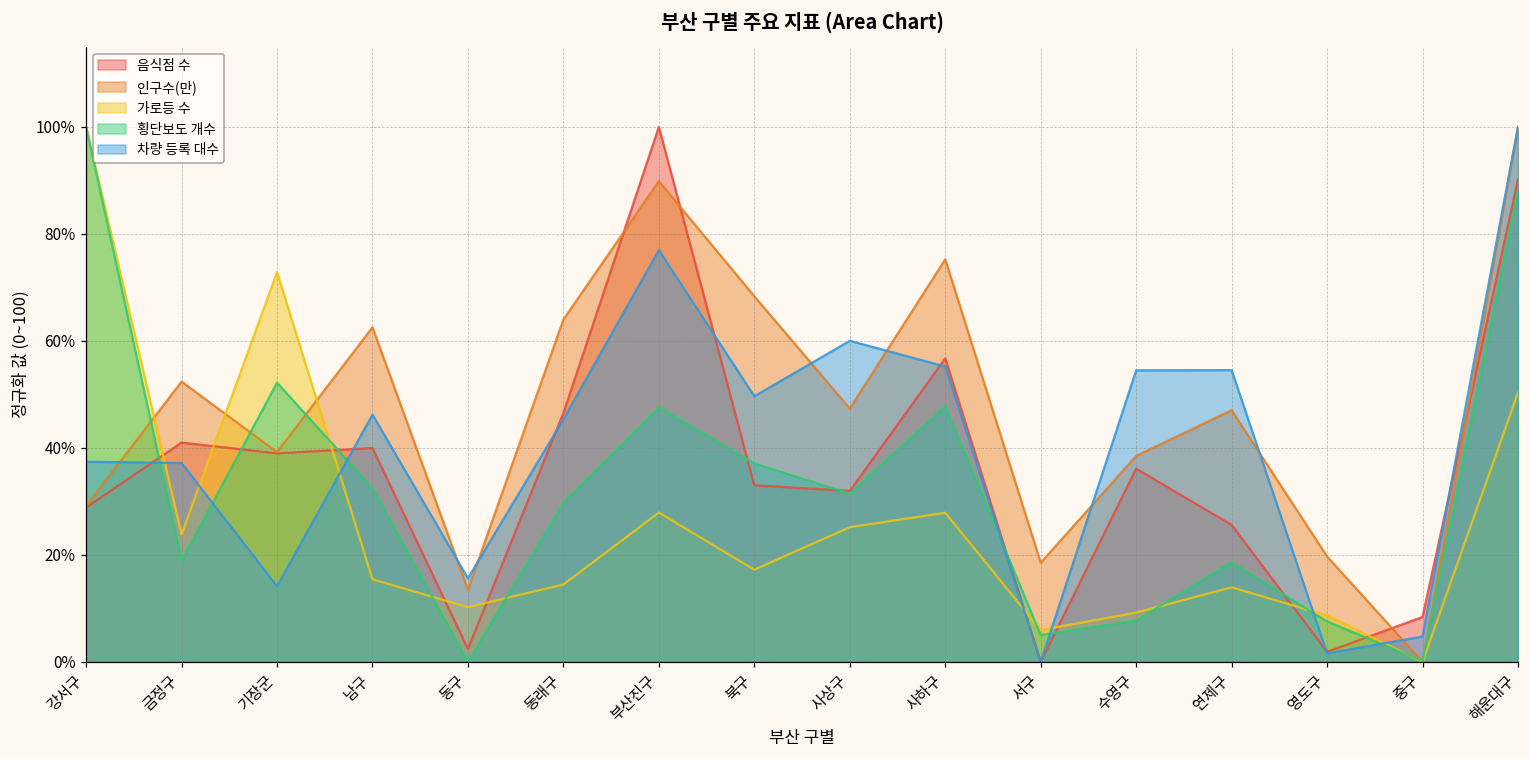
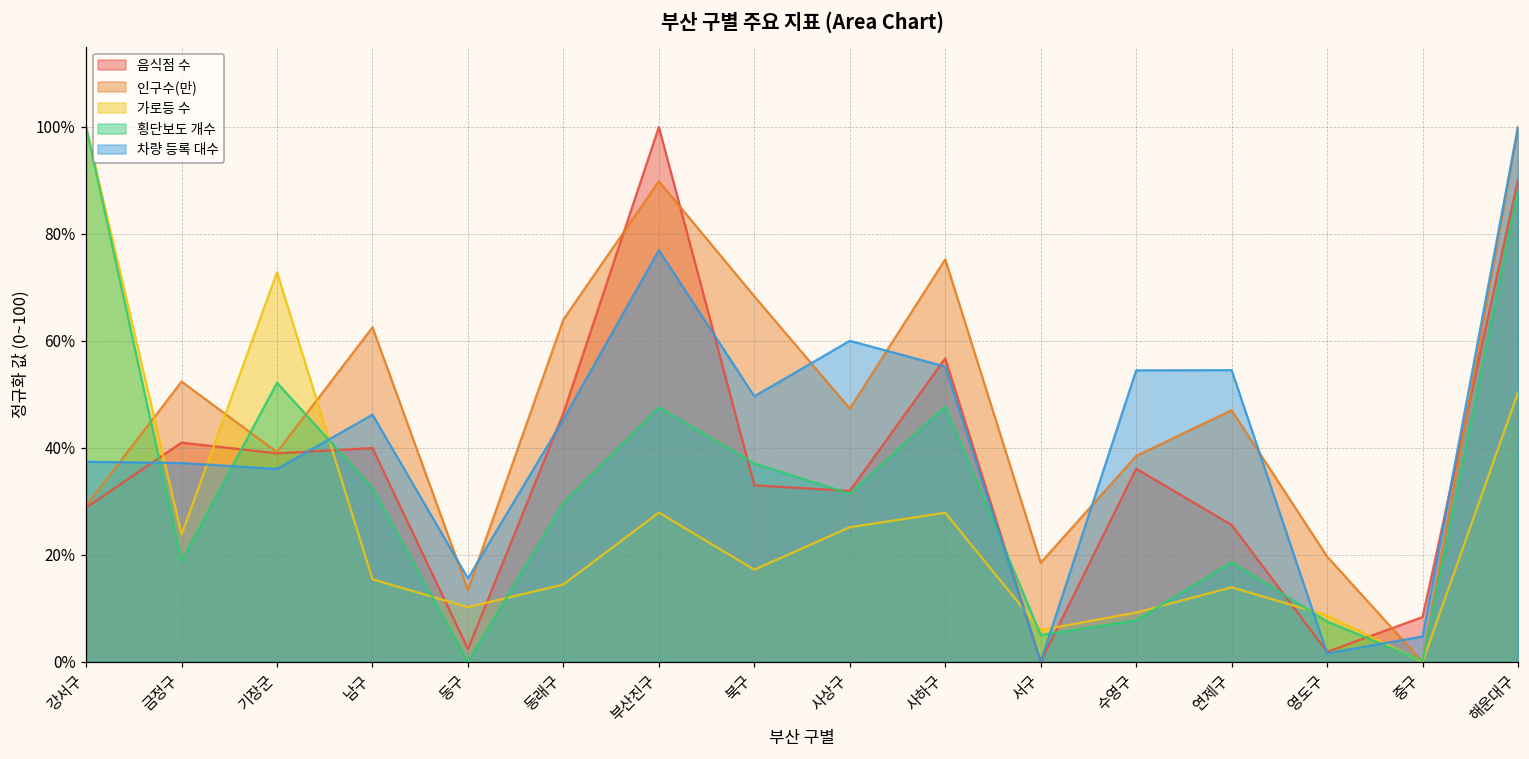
  {
    "횡단보도 개수": {
      "금정구": "19%",
      "기장군": "52%",
      "남구": "32%",
      "동구": "0%",
      "동래구": "30%",
      "부산진구": "48%",
      "북구": "37%",
      "사하구": "48%",
      "서구": "5%",
      "수영구": "8%",
      "연제구": "19%",
      "영도구": "8%",
      "해운대구": "88%"
    },
    "차량 등록 대수": {
      "강서구": "37%",
      "금정구": "37%",
-     "기장군": "14%",
+     "기장군": "36%",
      "남구": "46%",
      "동구": "16%",
      "동래구": "45%",
      "부산진구": "77%",
      "북구": "50%",
      "사상구": "60%",
      "사하구": "55%",
      "수영구": "55%",
      "연제구": "55%",
      "중구": "5%"
    }
  }
